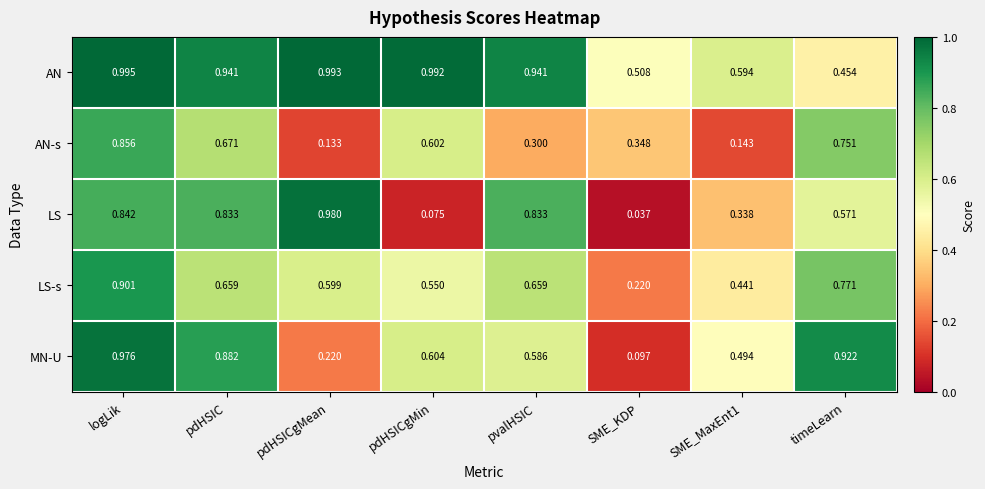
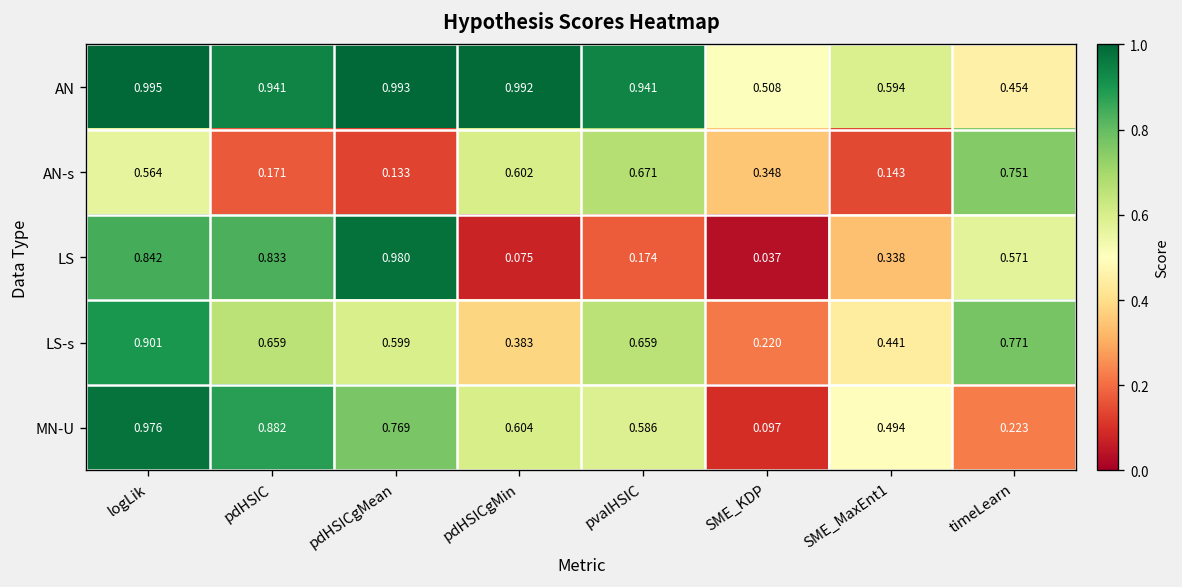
  {
    "AN": {
      "logLik": 0.995,
      "pdHSIC": 0.941,
      "pdHSICgMean": 0.993,
      "pdHSICgMin": 0.992,
      "pvalHSIC": 0.941,
      "SME_KDP": 0.508,
      "SME_MaxEnt1": 0.594,
      "timeLearn": 0.454
    },
    "AN-s": {
-     "logLik": 0.856,
-     "pdHSIC": 0.671,
+     "logLik": 0.564,
+     "pdHSIC": 0.171,
      "pdHSICgMean": 0.133,
      "pdHSICgMin": 0.602,
-     "pvalHSIC": 0.300,
+     "pvalHSIC": 0.671,
      "SME_KDP": 0.348,
      "SME_MaxEnt1": 0.143,
      "timeLearn": 0.751
    },
    "LS": {
      "logLik": 0.842,
      "pdHSIC": 0.833,
      "pdHSICgMean": 0.980,
      "pdHSICgMin": 0.075,
-     "pvalHSIC": 0.833,
+     "pvalHSIC": 0.174,
      "SME_KDP": 0.037,
      "SME_MaxEnt1": 0.338,
      "timeLearn": 0.571
    },
    "LS-s": {
      "logLik": 0.901,
      "pdHSIC": 0.659,
      "pdHSICgMean": 0.599,
-     "pdHSICgMin": 0.550,
+     "pdHSICgMin": 0.383,
      "pvalHSIC": 0.659,
      "SME_KDP": 0.220,
      "SME_MaxEnt1": 0.441,
      "timeLearn": 0.771
    },
    "MN-U": {
      "logLik": 0.976,
      "pdHSIC": 0.882,
-     "pdHSICgMean": 0.220,
+     "pdHSICgMean": 0.769,
      "pdHSICgMin": 0.604,
      "pvalHSIC": 0.586,
      "SME_KDP": 0.097,
      "SME_MaxEnt1": 0.494,
-     "timeLearn": 0.922
+     "timeLearn": 0.223
    }
  }
